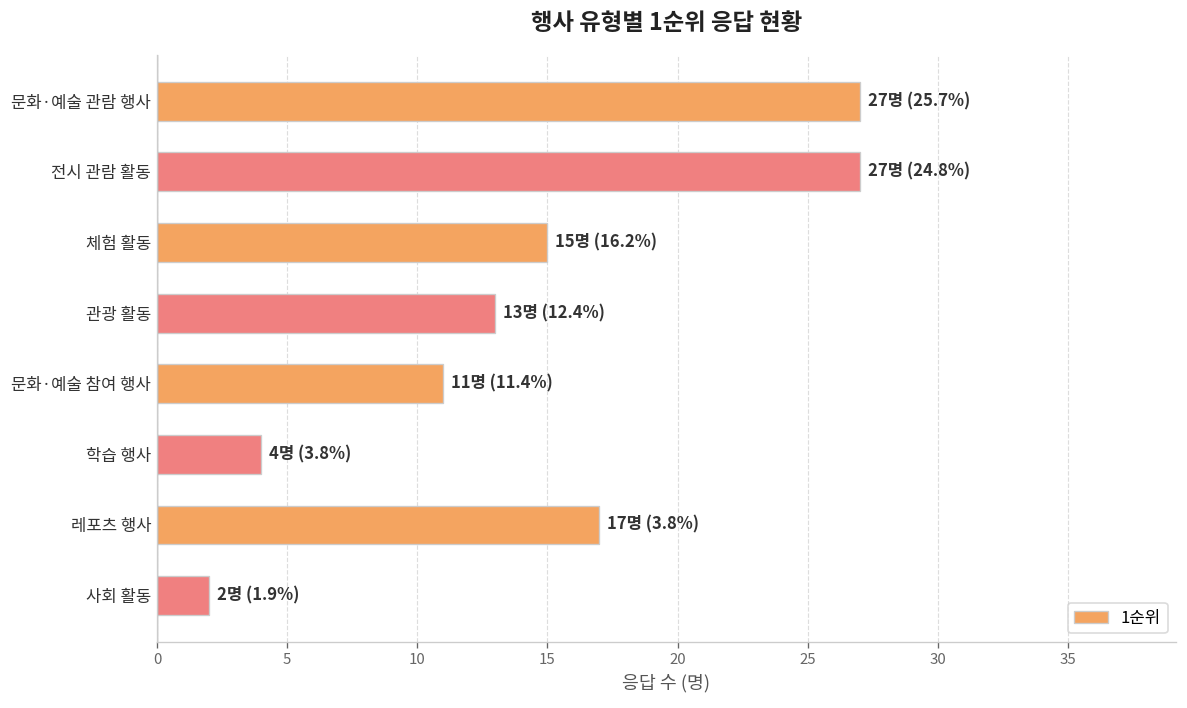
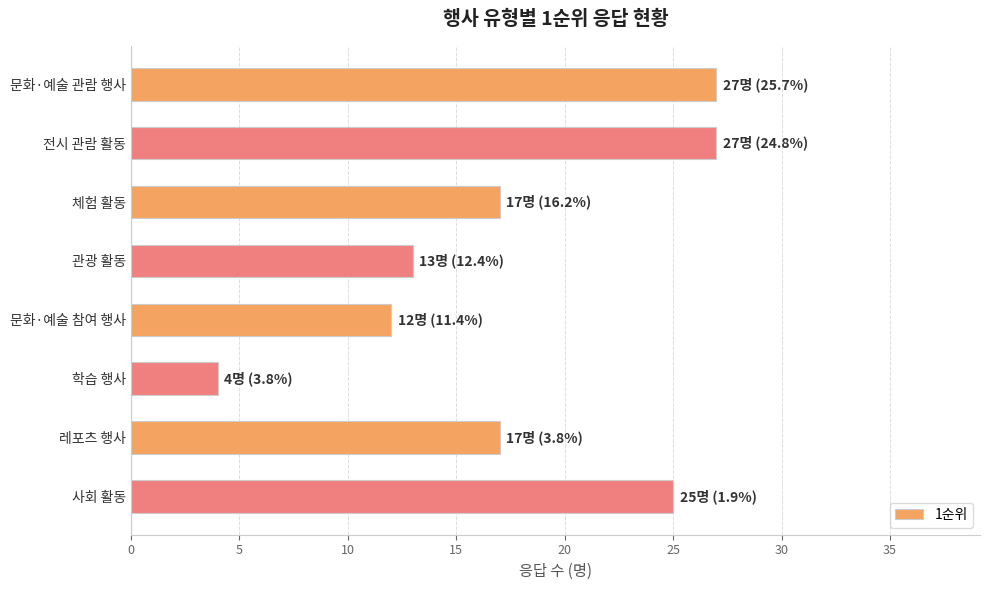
  {
    "문화·예술 관람 행사": "27명",
    "전시 관람 활동": "27명",
-   "체험 활동": "15명",
+   "체험 활동": "17명",
    "관광 활동": "13명",
-   "문화·예술 참여 행사": "11명",
+   "문화·예술 참여 행사": "12명",
    "학습 행사": "4명",
    "레포츠 행사": "17명",
-   "사회 활동": "2명"
+   "사회 활동": "25명"
  }
